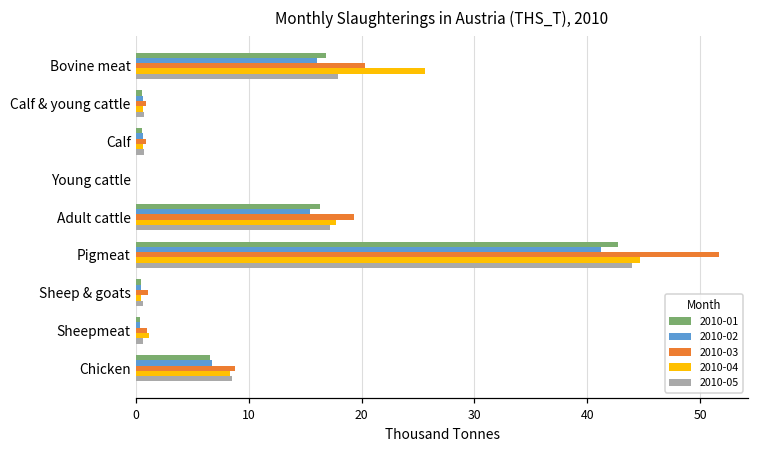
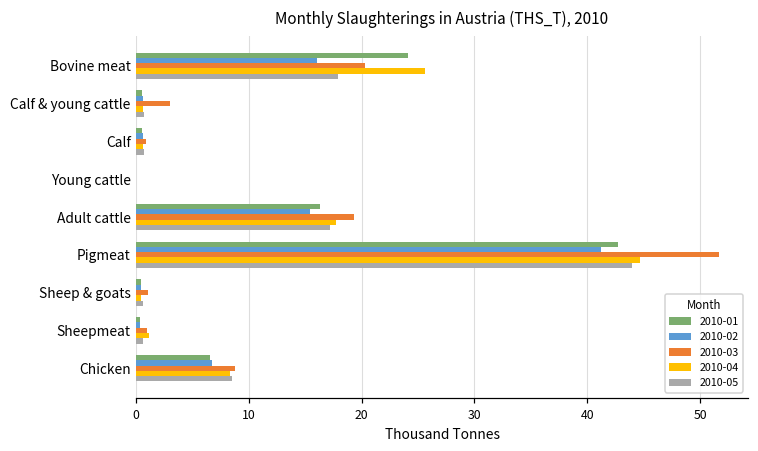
  {
    "2010-01": {
-     "Bovine meat": 16.8,
+     "Bovine meat": 24.1,
      "Calf & young cattle": 0.6,
      "Calf": 0.6,
      "Young cattle": 0.0,
      "Adult cattle": 16.3,
      "Pigmeat": 42.8,
      "Sheep & goats": 0.4,
      "Sheepmeat": 0.4,
      "Chicken": 6.6
    },
    "2010-02": {
      "Bovine meat": 16.1,
      "Calf & young cattle": 0.6,
      "Calf": 0.6,
      "Young cattle": 0.0,
      "Adult cattle": 15.4,
      "Pigmeat": 41.2,
      "Sheep & goats": 0.4,
      "Sheepmeat": 0.4,
      "Chicken": 6.7
    },
    "2010-03": {
      "Bovine meat": 20.3,
-     "Calf & young cattle": 0.9,
+     "Calf & young cattle": 3.0,
      "Calf": 0.9,
      "Young cattle": 0.0,
      "Adult cattle": 19.4,
      "Pigmeat": 51.7,
      "Sheep & goats": 1.0,
      "Sheepmeat": 0.9,
      "Chicken": 8.7
    },
    "2010-04": {
      "Bovine meat": 25.6,
      "Calf & young cattle": 0.6,
      "Calf": 0.6,
      "Young cattle": 0.0,
      "Adult cattle": 17.8,
      "Pigmeat": 44.7,
      "Sheep & goats": 0.4,
      "Sheepmeat": 1.2,
      "Chicken": 8.3
    },
    "2010-05": {
      "Bovine meat": 17.9,
      "Calf & young cattle": 0.7,
      "Calf": 0.7,
      "Young cattle": 0.0,
      "Adult cattle": 17.2,
      "Pigmeat": 44.0,
      "Sheep & goats": 0.6,
      "Sheepmeat": 0.6,
      "Chicken": 8.5
    }
  }
